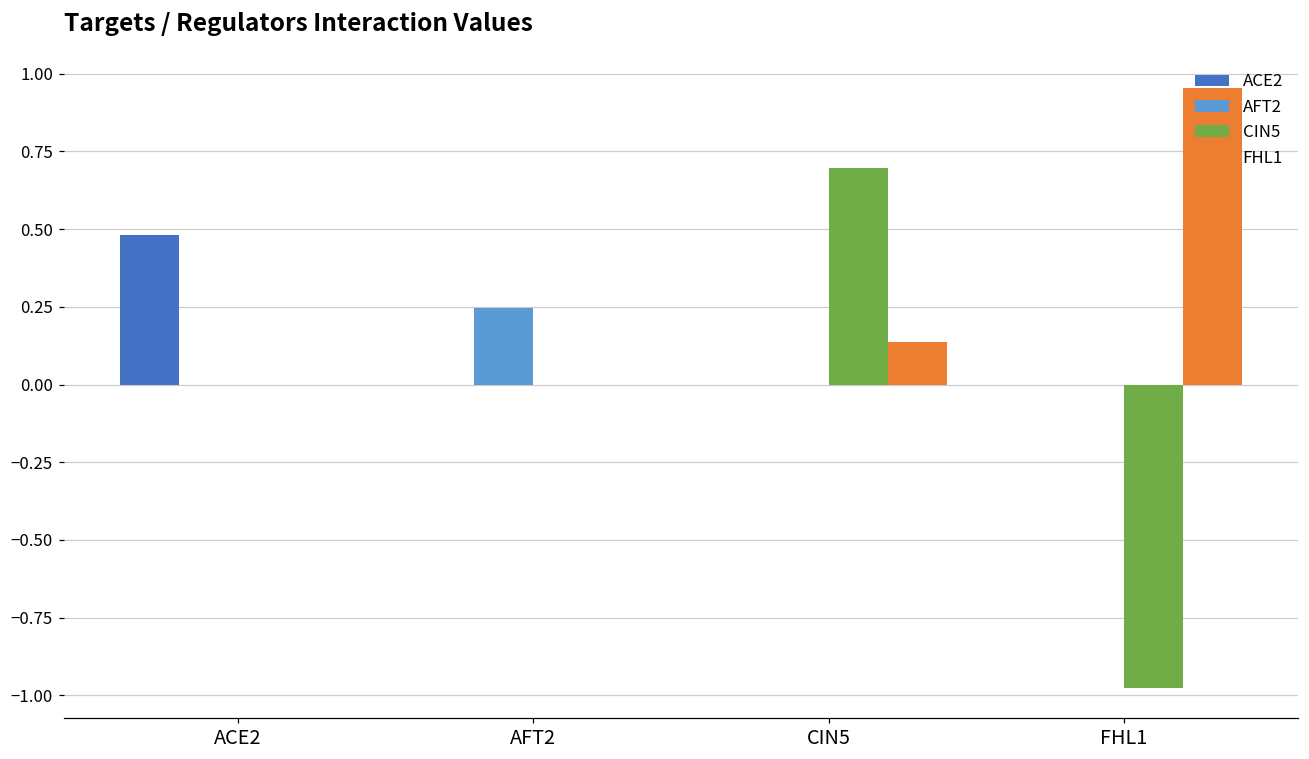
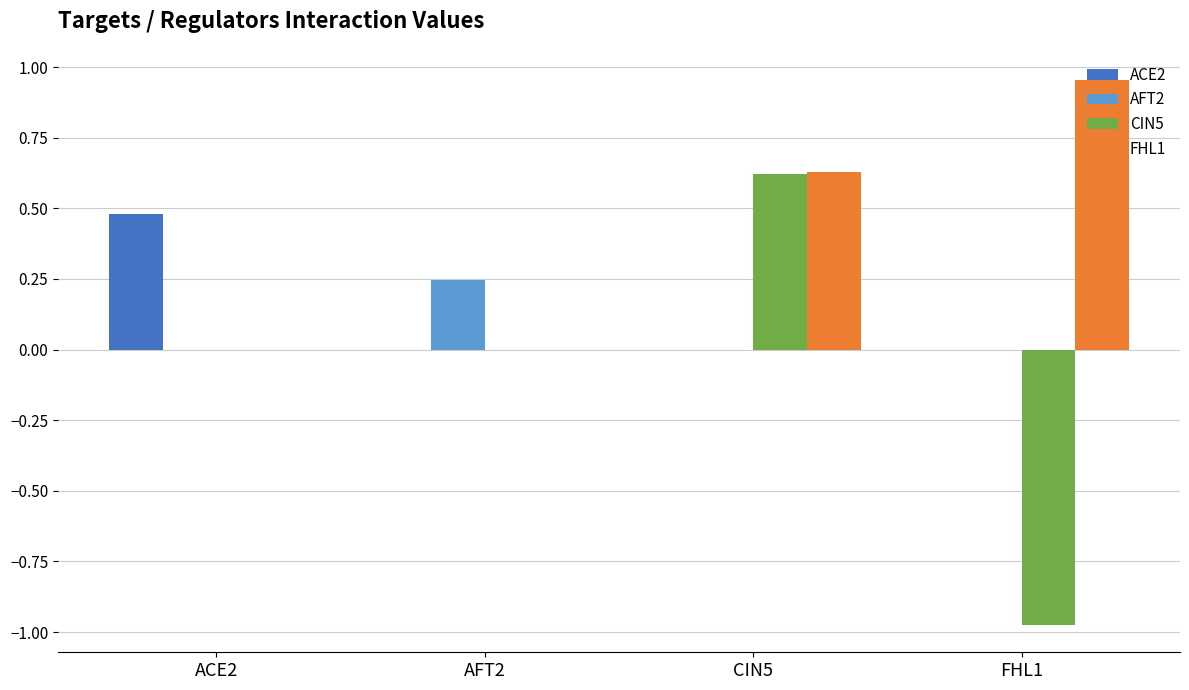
  {
    "CIN5": {
      "ACE2": 0.00,
      "AFT2": 0.00,
-     "CIN5": 0.70,
+     "CIN5": 0.62,
      "FHL1": -0.97
    },
    "FHL1": {
      "ACE2": 0.00,
      "AFT2": 0.00,
-     "CIN5": 0.14,
+     "CIN5": 0.63,
      "FHL1": 0.95
    }
  }
